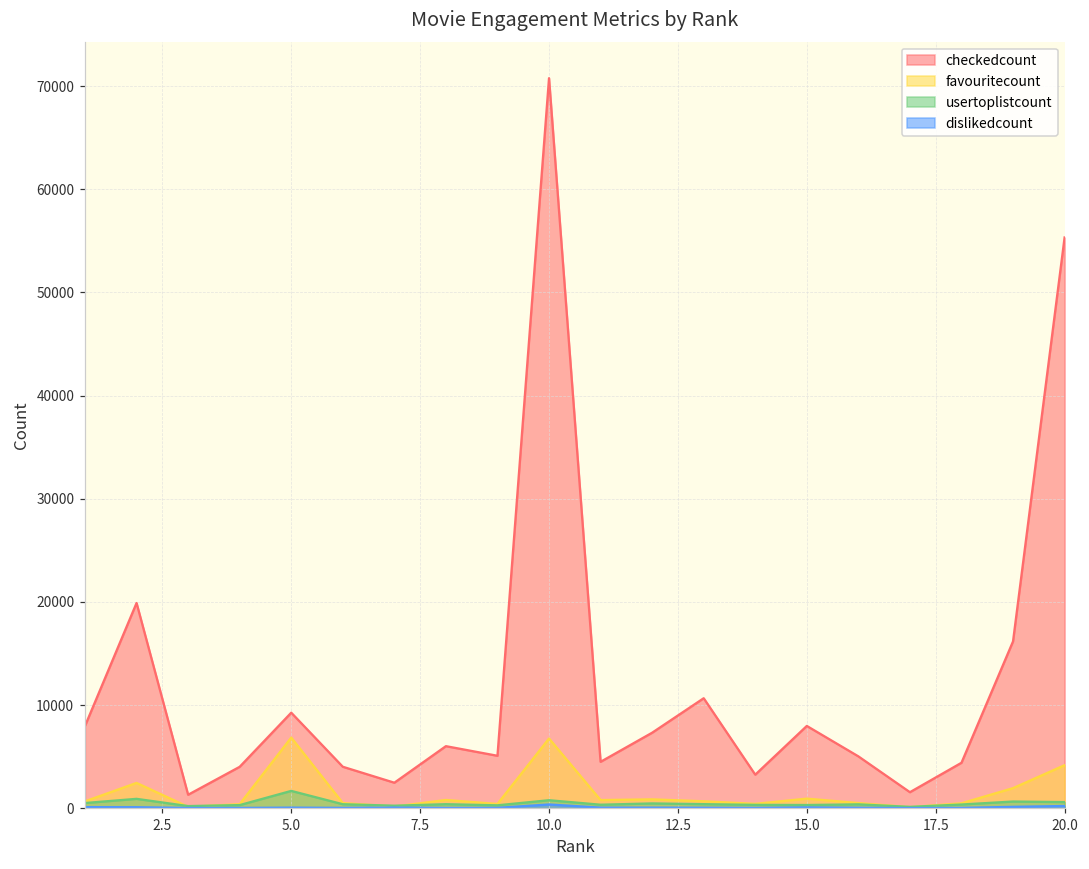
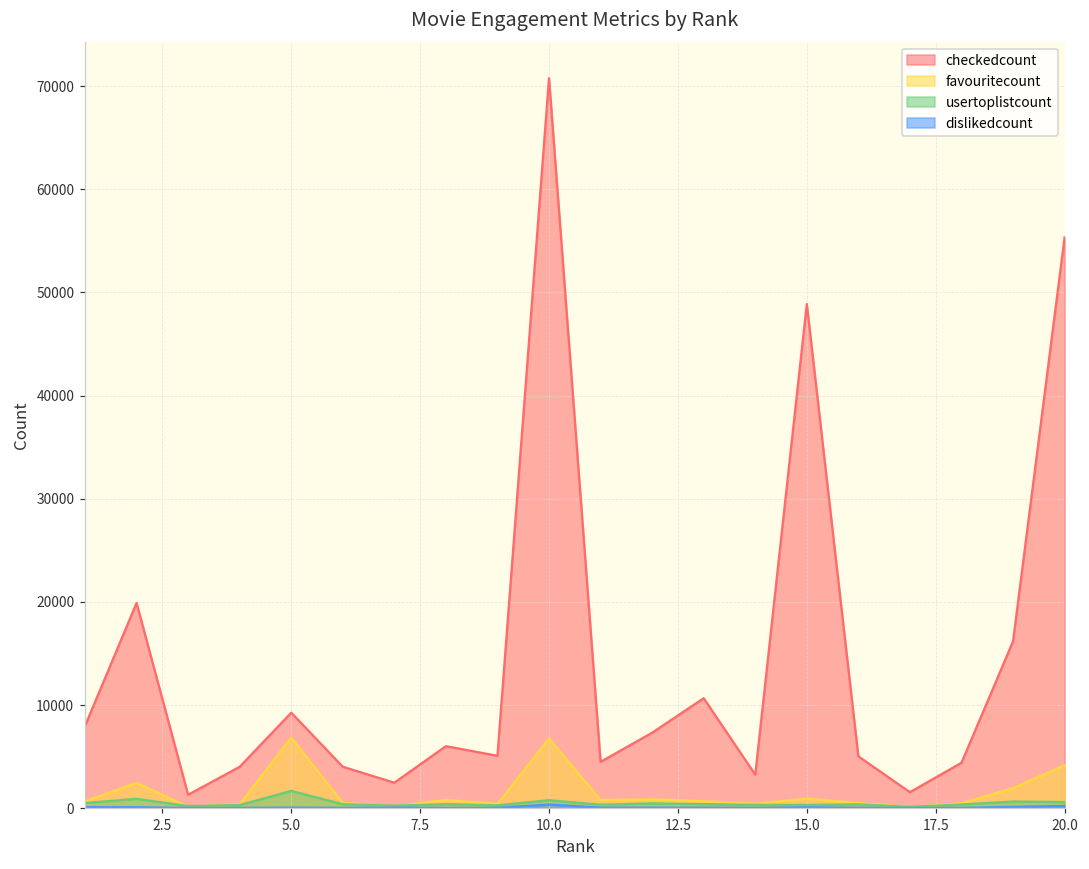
  {
    "checkedcount": {
      "5.0": 9000,
      "10.0": 71000,
-     "15.0": 8000,
+     "15.0": 49000,
      "20.0": 55000
    },
    "favouritecount": {
      "5.0": 7000,
      "10.0": 7000,
      "15.0": 1000,
      "20.0": 4000
    },
    "usertoplistcount": {
      "5.0": 2000,
      "10.0": 1000,
      "20.0": 1000
    },
    "dislikedcount": {
      "5.0": 0,
      "10.0": 0,
      "20.0": 0
    }
  }
